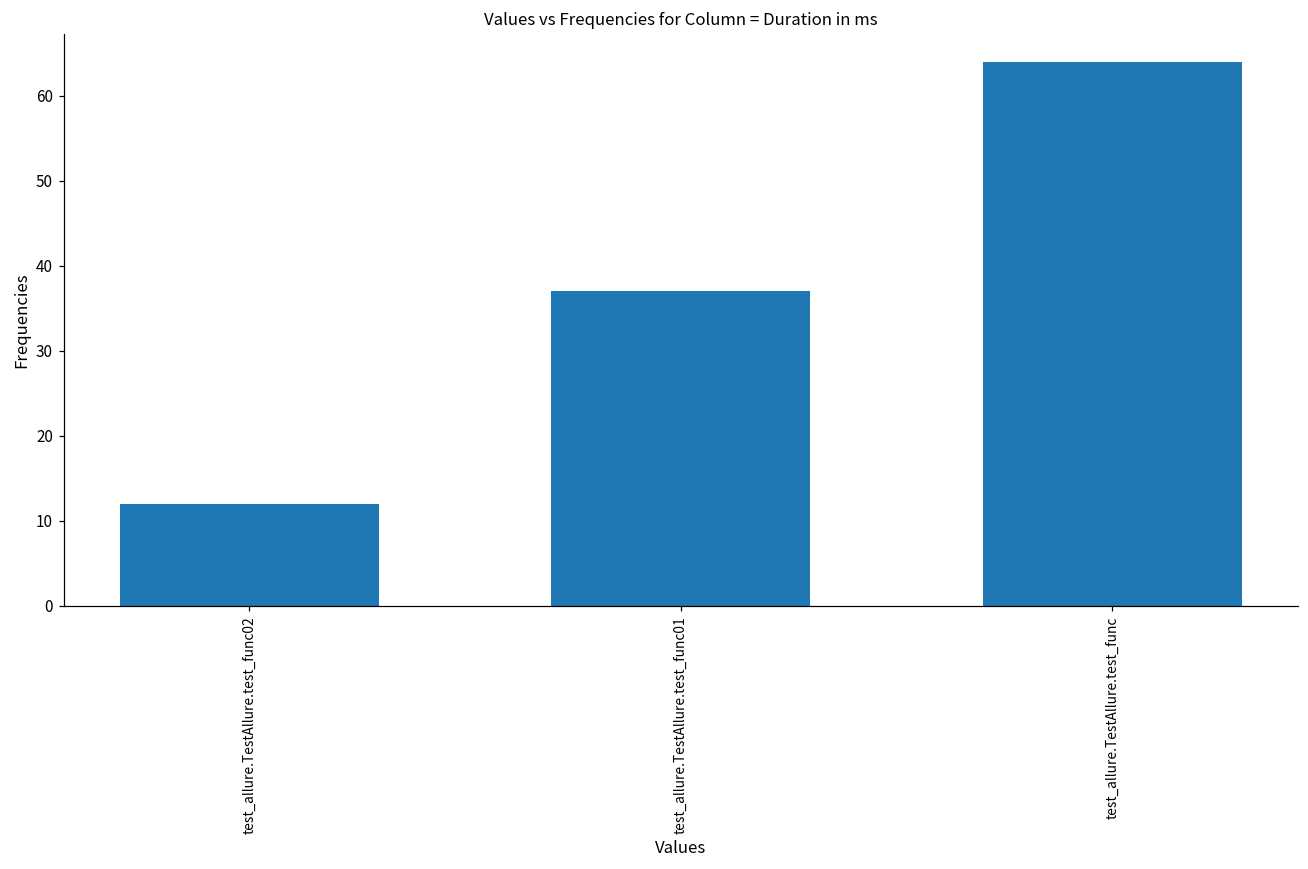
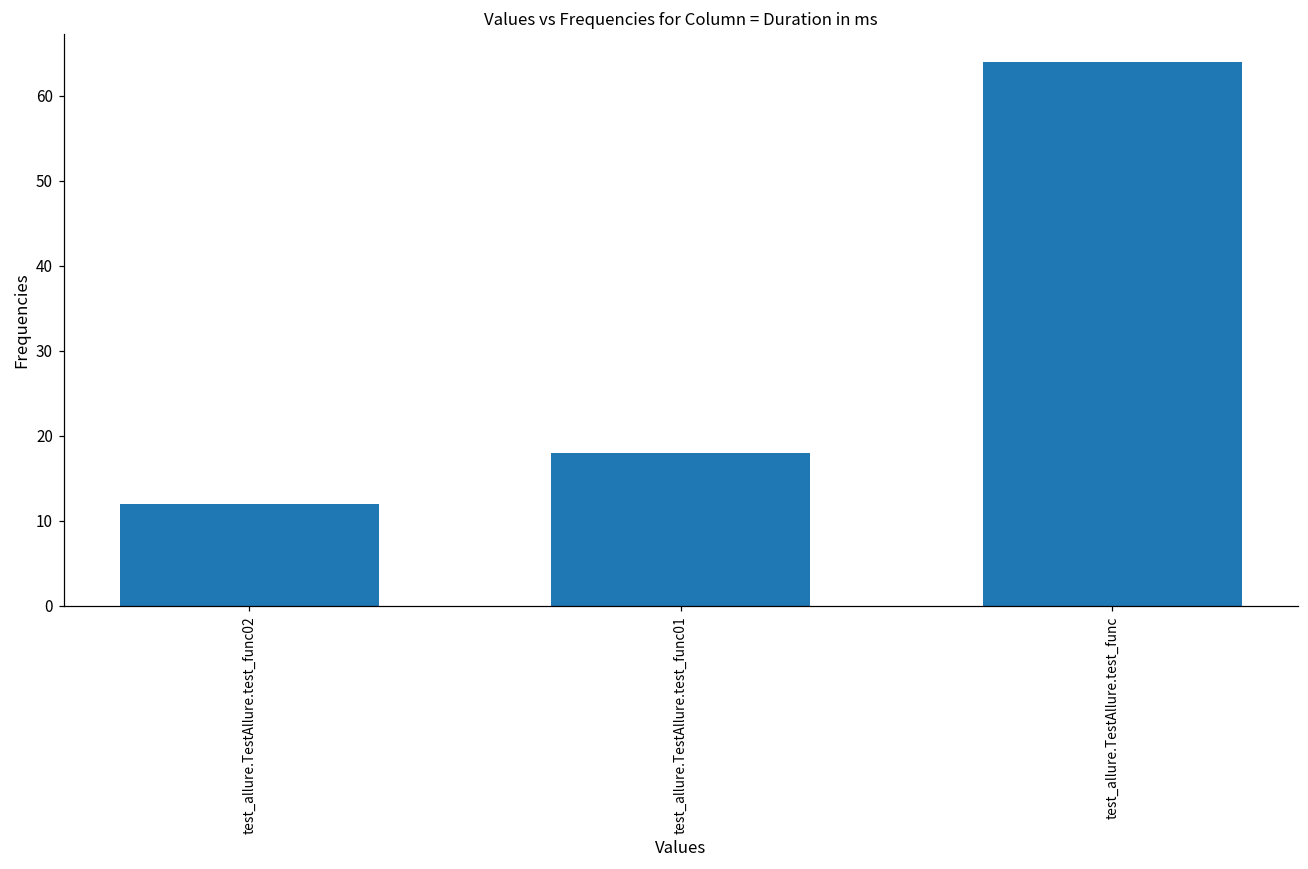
  {
    "test_allure.TestAllure.test_func02": 12,
-   "test_allure.TestAllure.test_func01": 37,
+   "test_allure.TestAllure.test_func01": 18,
    "test_allure.TestAllure.test_func": 64
  }
